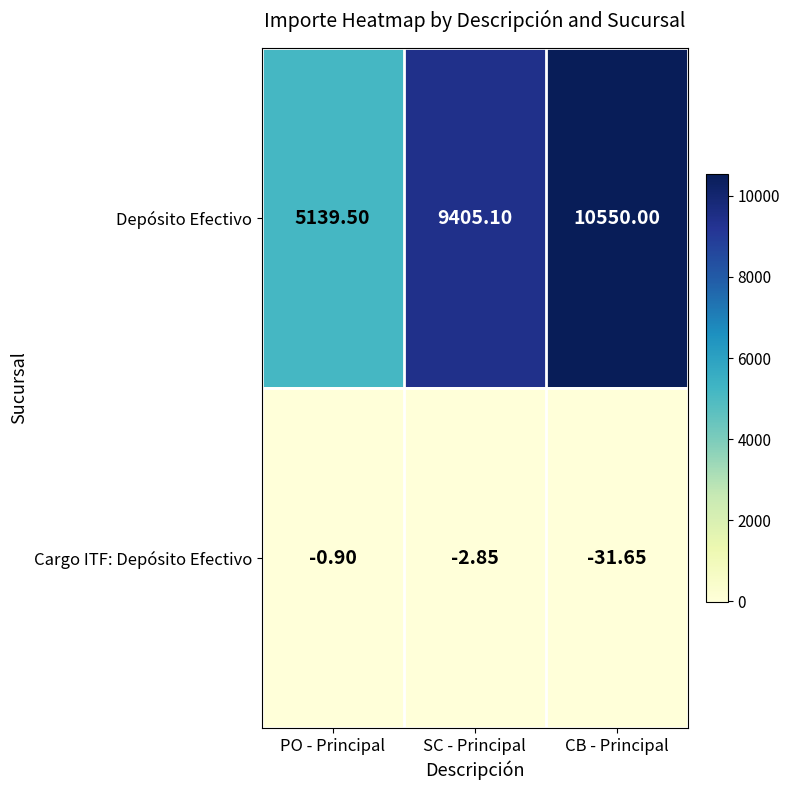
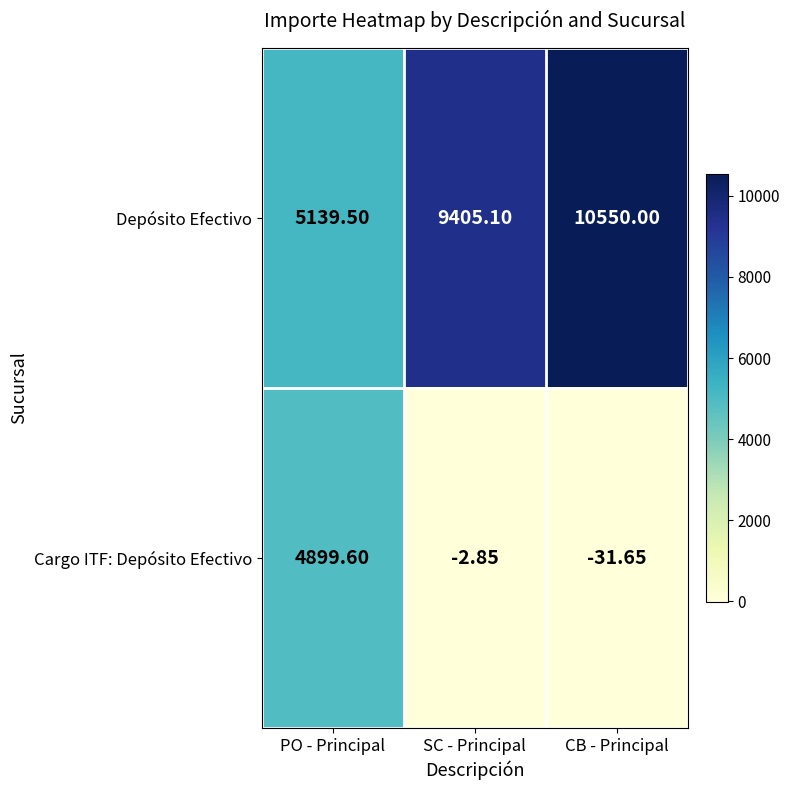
  {
    "Depósito Efectivo": {
      "PO - Principal": 5139.50,
      "SC - Principal": 9405.10,
      "CB - Principal": 10550.00
    },
    "Cargo ITF: Depósito Efectivo": {
-     "PO - Principal": -0.90,
+     "PO - Principal": 4899.60,
      "SC - Principal": -2.85,
      "CB - Principal": -31.65
    }
  }
